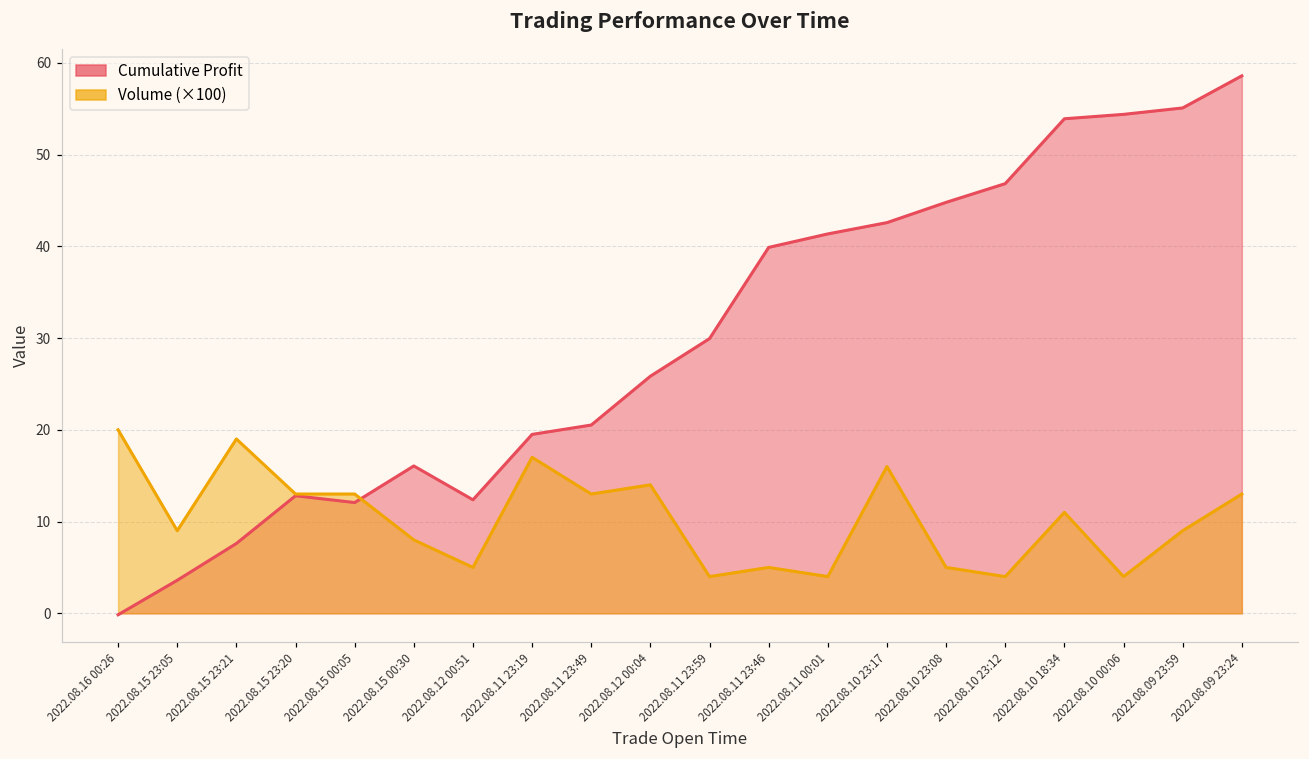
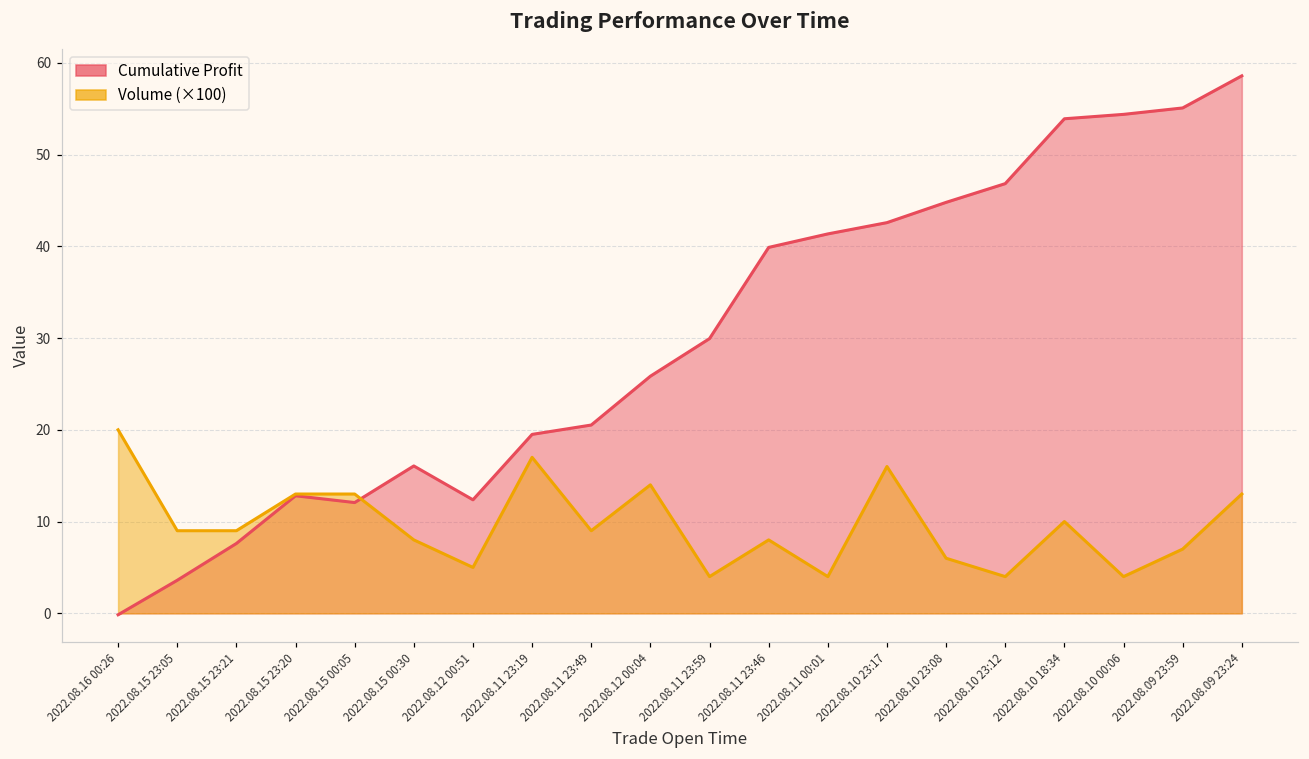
  {
    "Volume (×100)": {
      "2022.08.16 00:26": 20,
      "2022.08.15 23:05": 9,
-     "2022.08.15 23:21": 19,
+     "2022.08.15 23:21": 9,
      "2022.08.15 00:05": 13,
      "2022.08.15 00:30": 8,
      "2022.08.12 00:51": 5,
      "2022.08.11 23:19": 17,
-     "2022.08.11 23:49": 13,
+     "2022.08.11 23:49": 9,
      "2022.08.12 00:04": 14,
      "2022.08.11 23:59": 4,
-     "2022.08.11 23:46": 5,
+     "2022.08.11 23:46": 8,
      "2022.08.11 00:01": 4,
      "2022.08.10 23:17": 16,
-     "2022.08.10 23:08": 5,
+     "2022.08.10 23:08": 6,
      "2022.08.10 23:12": 4,
-     "2022.08.10 18:34": 11,
+     "2022.08.10 18:34": 10,
      "2022.08.10 00:06": 4,
-     "2022.08.09 23:59": 9,
+     "2022.08.09 23:59": 7,
      "2022.08.09 23:24": 13
    }
  }
